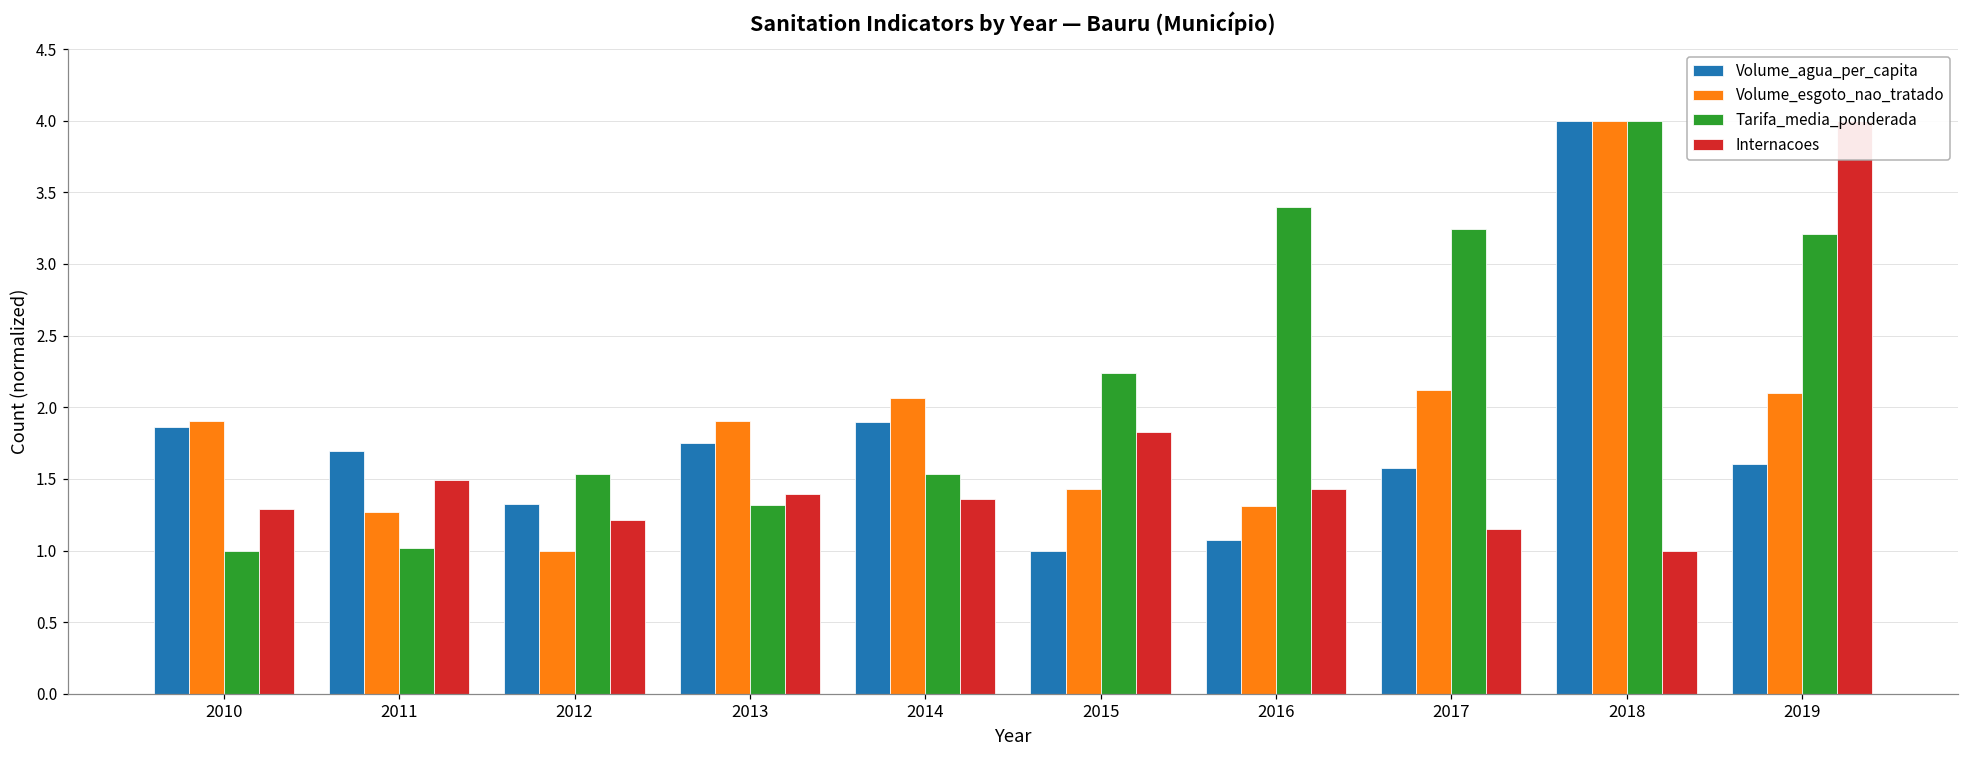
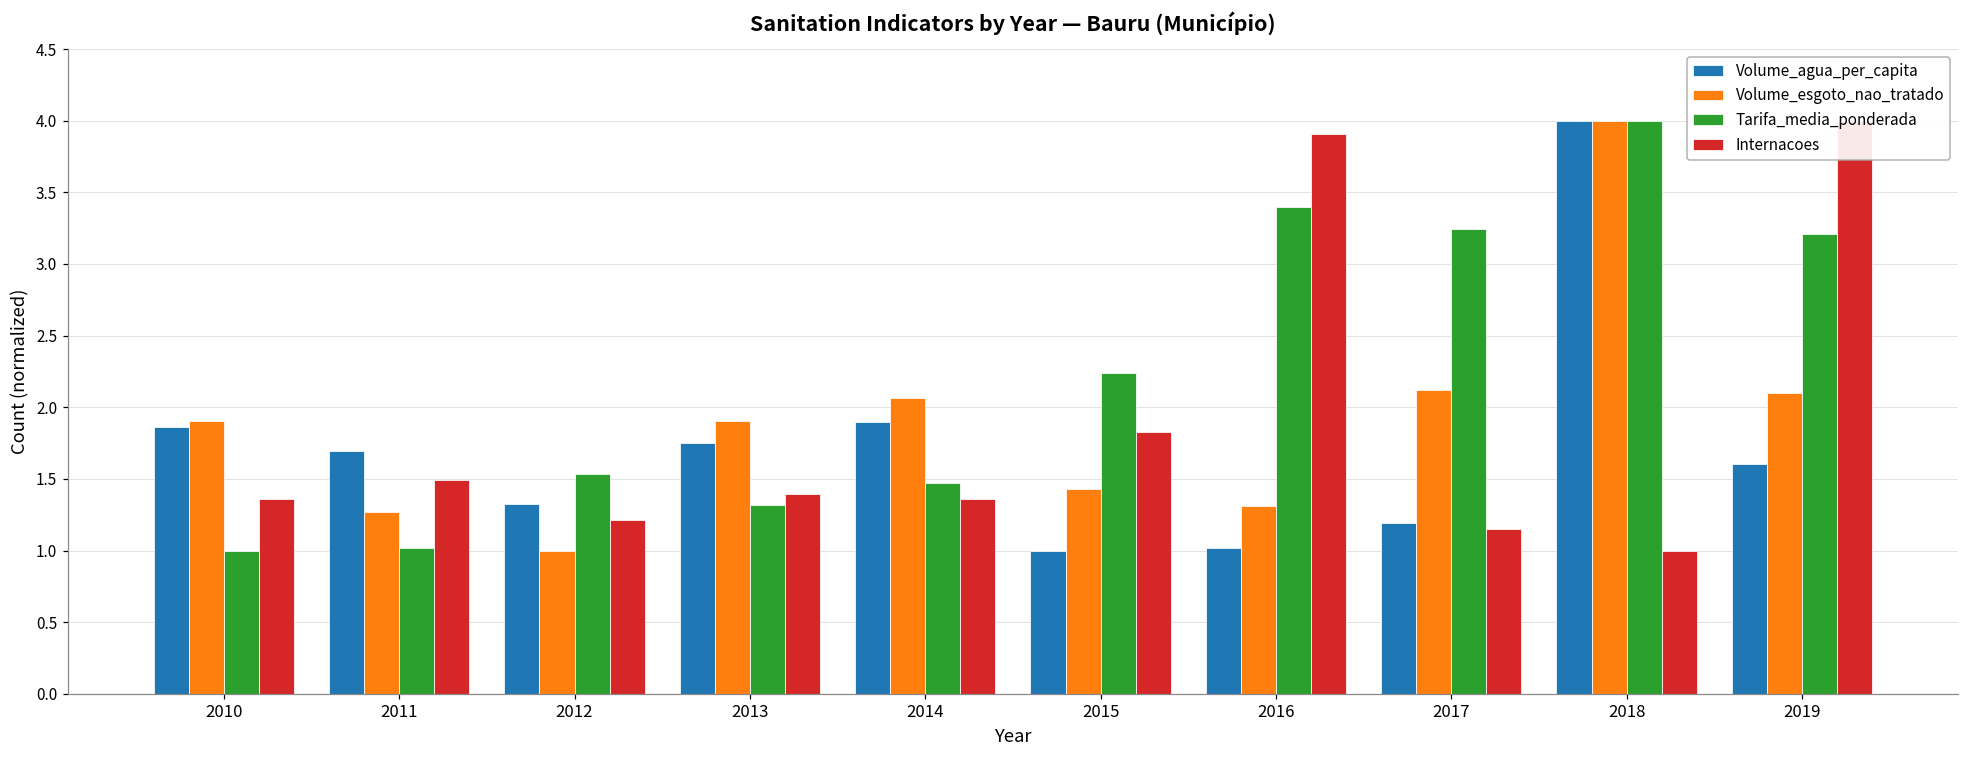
  {
    "Volume_agua_per_capita": {
      "2010": 1.86,
      "2011": 1.70,
      "2012": 1.32,
      "2013": 1.75,
      "2014": 1.90,
      "2015": 1.00,
-     "2016": 1.08,
-     "2017": 1.58,
+     "2016": 1.01,
+     "2017": 1.19,
      "2018": 4.00,
      "2019": 1.60
    },
    "Volume_esgoto_nao_tratado": {
      "2010": 1.90,
      "2011": 1.27,
      "2012": 1.00,
      "2013": 1.91,
      "2014": 2.07,
      "2015": 1.43,
      "2016": 1.31,
      "2017": 2.12,
      "2018": 4.00,
      "2019": 2.10
    },
    "Tarifa_media_ponderada": {
      "2010": 1.00,
      "2011": 1.02,
      "2012": 1.54,
      "2013": 1.32,
-     "2014": 1.54,
+     "2014": 1.47,
      "2015": 2.24,
      "2016": 3.40,
      "2017": 3.25,
      "2018": 4.00,
      "2019": 3.21
    },
    "Internacoes": {
-     "2010": 1.29,
+     "2010": 1.36,
      "2011": 1.49,
      "2012": 1.21,
      "2013": 1.40,
      "2014": 1.36,
      "2015": 1.83,
-     "2016": 1.43,
+     "2016": 3.91,
      "2017": 1.15,
      "2018": 1.00
    }
  }
